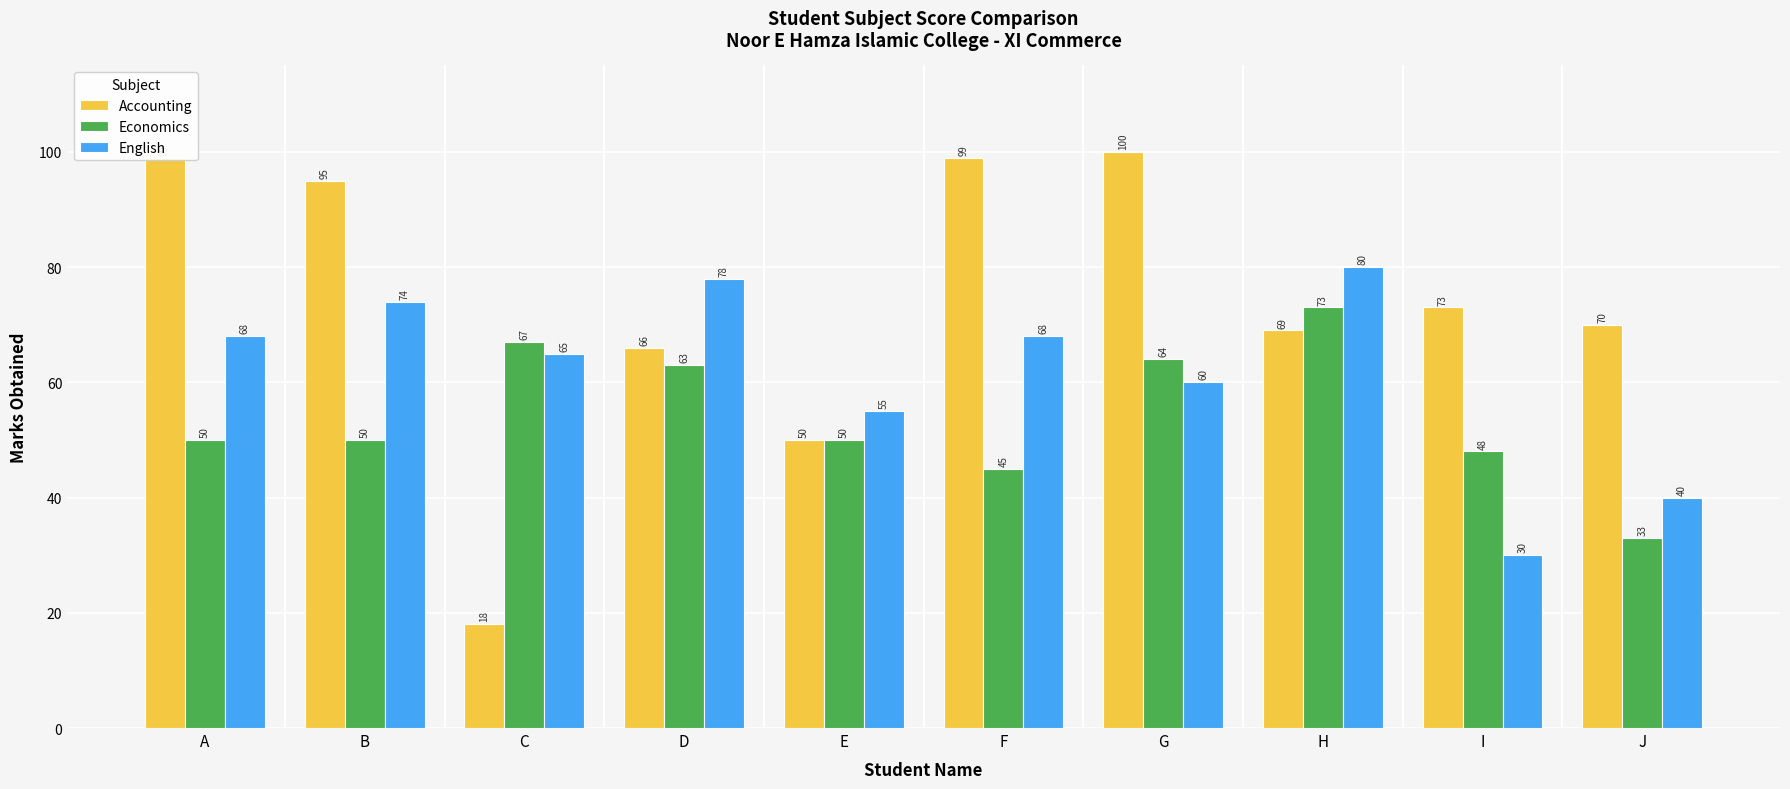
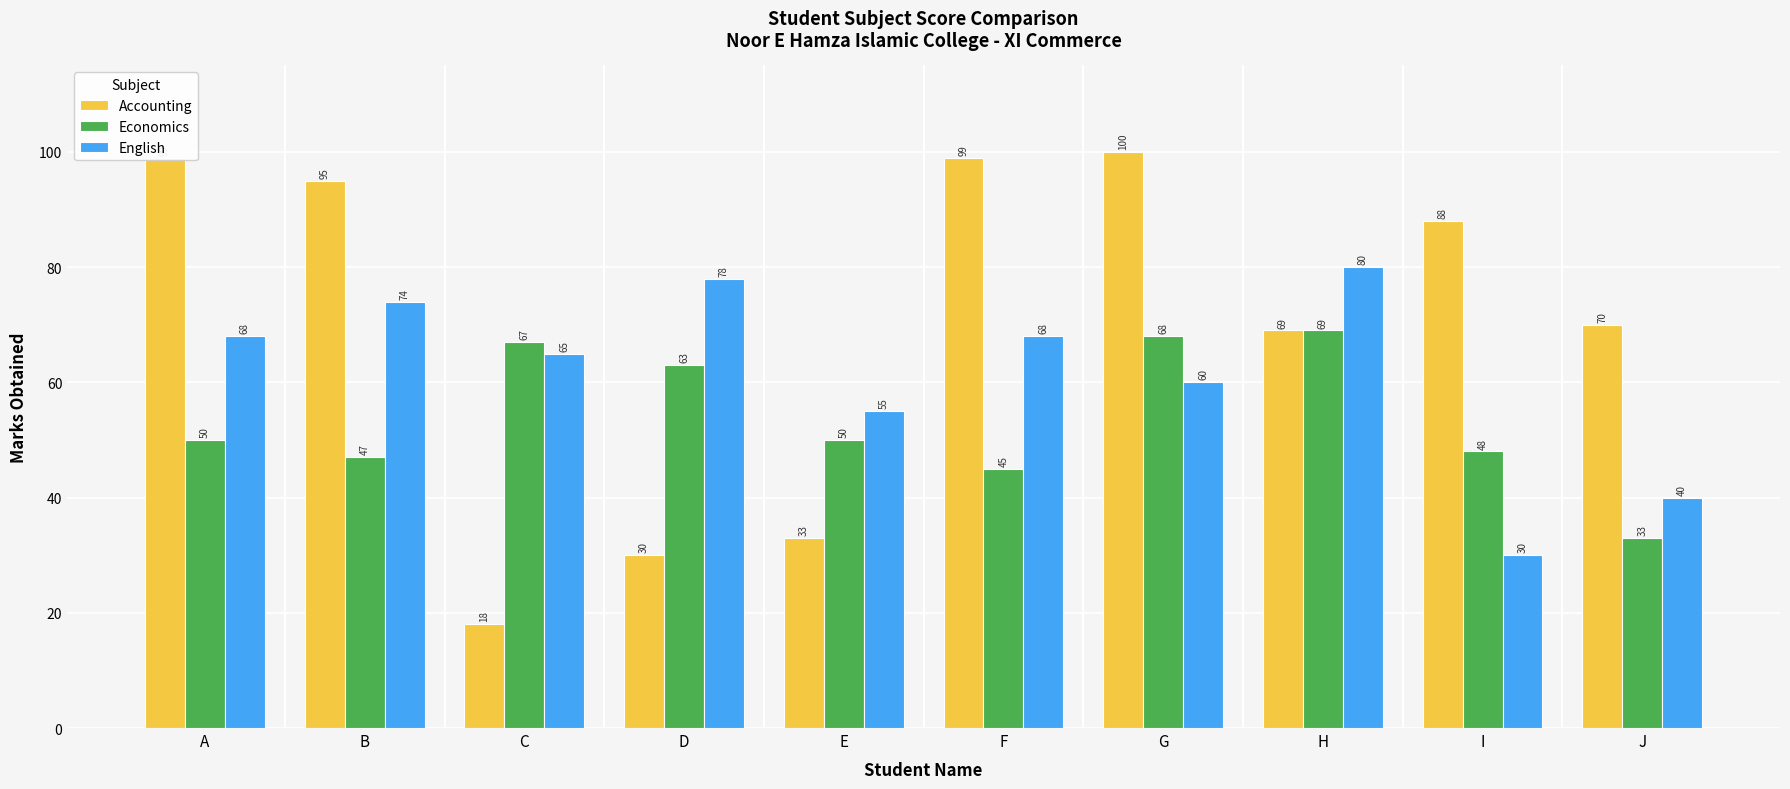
  {
    "Accounting": {
      "B": 95,
      "C": 18,
-     "D": 66,
-     "E": 50,
+     "D": 30,
+     "E": 33,
      "F": 99,
      "G": 100,
      "H": 69,
-     "I": 73,
+     "I": 88,
      "J": 70
    },
    "Economics": {
      "A": 50,
-     "B": 50,
+     "B": 47,
      "C": 67,
      "D": 63,
      "E": 50,
      "F": 45,
-     "G": 64,
-     "H": 73,
+     "G": 68,
+     "H": 69,
      "I": 48,
      "J": 33
    },
    "English": {
      "A": 68,
      "B": 74,
      "C": 65,
      "D": 78,
      "E": 55,
      "F": 68,
      "G": 60,
      "H": 80,
      "I": 30,
      "J": 40
    }
  }
